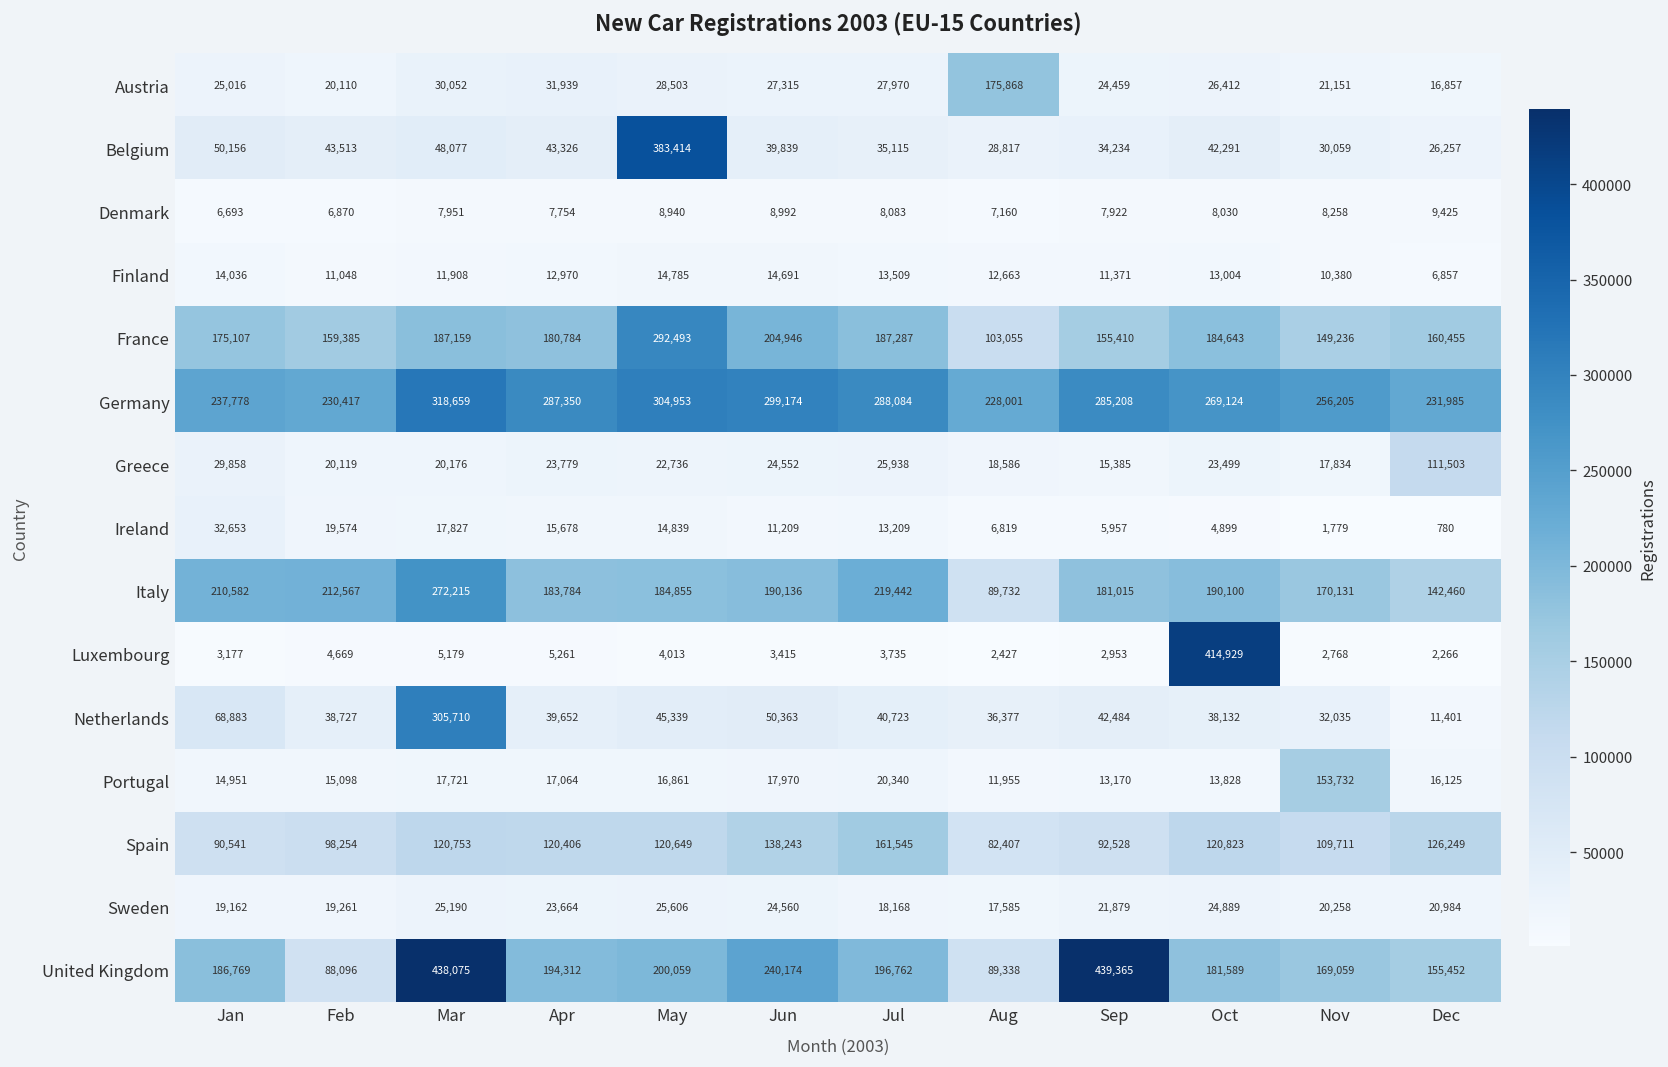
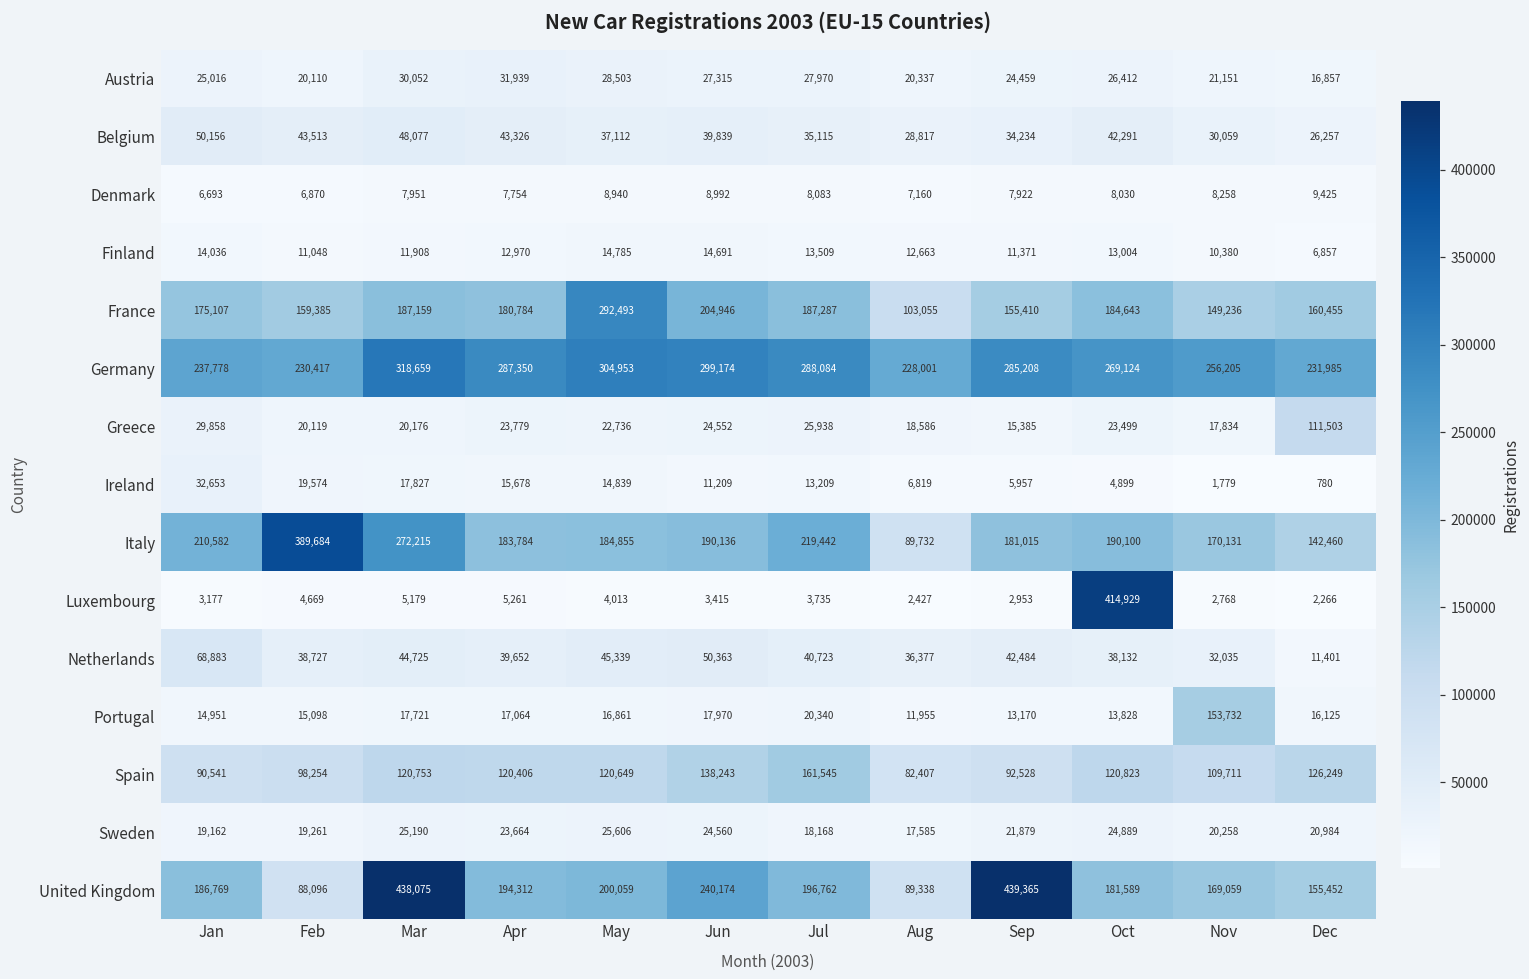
  {
    "Austria": {
      "Jan": "25,016",
      "Feb": "20,110",
      "Mar": "30,052",
      "Apr": "31,939",
      "May": "28,503",
      "Jun": "27,315",
      "Jul": "27,970",
-     "Aug": "175,868",
+     "Aug": "20,337",
      "Sep": "24,459",
      "Oct": "26,412",
      "Nov": "21,151",
      "Dec": "16,857"
    },
    "Belgium": {
      "Jan": "50,156",
      "Feb": "43,513",
      "Mar": "48,077",
      "Apr": "43,326",
-     "May": "383,414",
+     "May": "37,112",
      "Jun": "39,839",
      "Jul": "35,115",
      "Aug": "28,817",
      "Sep": "34,234",
      "Oct": "42,291",
      "Nov": "30,059",
      "Dec": "26,257"
    },
    "Denmark": {
      "Jan": "6,693",
      "Feb": "6,870",
      "Mar": "7,951",
      "Apr": "7,754",
      "May": "8,940",
      "Jun": "8,992",
      "Jul": "8,083",
      "Aug": "7,160",
      "Sep": "7,922",
      "Oct": "8,030",
      "Nov": "8,258",
      "Dec": "9,425"
    },
    "Finland": {
      "Jan": "14,036",
      "Feb": "11,048",
      "Mar": "11,908",
      "Apr": "12,970",
      "May": "14,785",
      "Jun": "14,691",
      "Jul": "13,509",
      "Aug": "12,663",
      "Sep": "11,371",
      "Oct": "13,004",
      "Nov": "10,380",
      "Dec": "6,857"
    },
    "France": {
      "Jan": "175,107",
      "Feb": "159,385",
      "Mar": "187,159",
      "Apr": "180,784",
      "May": "292,493",
      "Jun": "204,946",
      "Jul": "187,287",
      "Aug": "103,055",
      "Sep": "155,410",
      "Oct": "184,643",
      "Nov": "149,236",
      "Dec": "160,455"
    },
    "Germany": {
      "Jan": "237,778",
      "Feb": "230,417",
      "Mar": "318,659",
      "Apr": "287,350",
      "May": "304,953",
      "Jun": "299,174",
      "Jul": "288,084",
      "Aug": "228,001",
      "Sep": "285,208",
      "Oct": "269,124",
      "Nov": "256,205",
      "Dec": "231,985"
    },
    "Greece": {
      "Jan": "29,858",
      "Feb": "20,119",
      "Mar": "20,176",
      "Apr": "23,779",
      "May": "22,736",
      "Jun": "24,552",
      "Jul": "25,938",
      "Aug": "18,586",
      "Sep": "15,385",
      "Oct": "23,499",
      "Nov": "17,834",
      "Dec": "111,503"
    },
    "Ireland": {
      "Jan": "32,653",
      "Feb": "19,574",
      "Mar": "17,827",
      "Apr": "15,678",
      "May": "14,839",
      "Jun": "11,209",
      "Jul": "13,209",
      "Aug": "6,819",
      "Sep": "5,957",
      "Oct": "4,899",
      "Nov": "1,779",
      "Dec": "780"
    },
    "Italy": {
      "Jan": "210,582",
-     "Feb": "212,567",
+     "Feb": "389,684",
      "Mar": "272,215",
      "Apr": "183,784",
      "May": "184,855",
      "Jun": "190,136",
      "Jul": "219,442",
      "Aug": "89,732",
      "Sep": "181,015",
      "Oct": "190,100",
      "Nov": "170,131",
      "Dec": "142,460"
    },
    "Luxembourg": {
      "Jan": "3,177",
      "Feb": "4,669",
      "Mar": "5,179",
      "Apr": "5,261",
      "May": "4,013",
      "Jun": "3,415",
      "Jul": "3,735",
      "Aug": "2,427",
      "Sep": "2,953",
      "Oct": "414,929",
      "Nov": "2,768",
      "Dec": "2,266"
    },
    "Netherlands": {
      "Jan": "68,883",
      "Feb": "38,727",
-     "Mar": "305,710",
+     "Mar": "44,725",
      "Apr": "39,652",
      "May": "45,339",
      "Jun": "50,363",
      "Jul": "40,723",
      "Aug": "36,377",
      "Sep": "42,484",
      "Oct": "38,132",
      "Nov": "32,035",
      "Dec": "11,401"
    },
    "Portugal": {
      "Jan": "14,951",
      "Feb": "15,098",
      "Mar": "17,721",
      "Apr": "17,064",
      "May": "16,861",
      "Jun": "17,970",
      "Jul": "20,340",
      "Aug": "11,955",
      "Sep": "13,170",
      "Oct": "13,828",
      "Nov": "153,732",
      "Dec": "16,125"
    },
    "Spain": {
      "Jan": "90,541",
      "Feb": "98,254",
      "Mar": "120,753",
      "Apr": "120,406",
      "May": "120,649",
      "Jun": "138,243",
      "Jul": "161,545",
      "Aug": "82,407",
      "Sep": "92,528",
      "Oct": "120,823",
      "Nov": "109,711",
      "Dec": "126,249"
    },
    "Sweden": {
      "Jan": "19,162",
      "Feb": "19,261",
      "Mar": "25,190",
      "Apr": "23,664",
      "May": "25,606",
      "Jun": "24,560",
      "Jul": "18,168",
      "Aug": "17,585",
      "Sep": "21,879",
      "Oct": "24,889",
      "Nov": "20,258",
      "Dec": "20,984"
    },
    "United Kingdom": {
      "Jan": "186,769",
      "Feb": "88,096",
      "Mar": "438,075",
      "Apr": "194,312",
      "May": "200,059",
      "Jun": "240,174",
      "Jul": "196,762",
      "Aug": "89,338",
      "Sep": "439,365",
      "Oct": "181,589",
      "Nov": "169,059",
      "Dec": "155,452"
    }
  }
